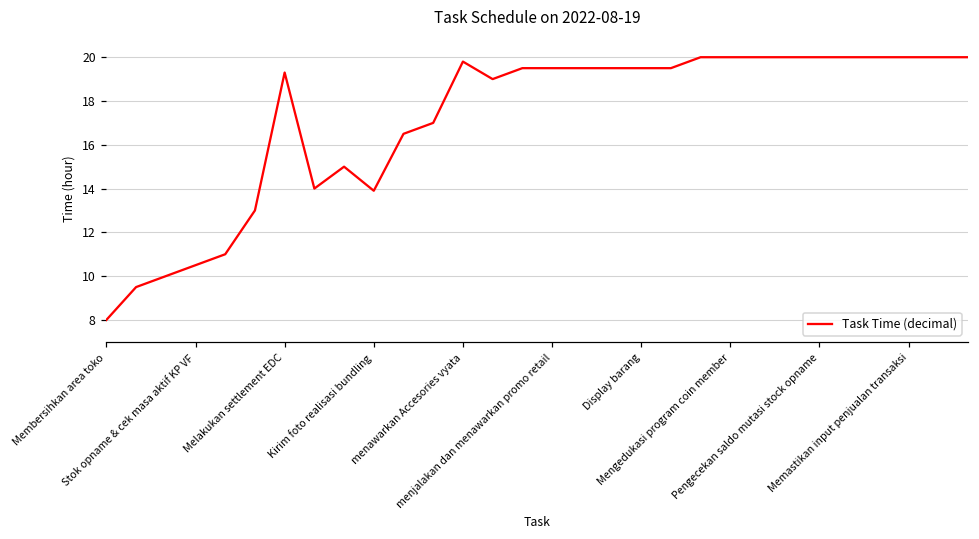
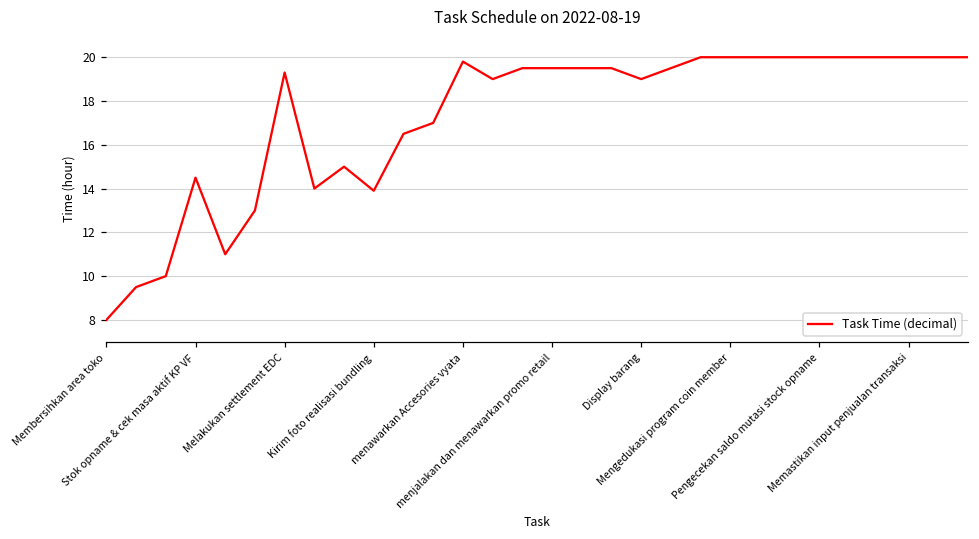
  {
    "Membersihkan area toko": 8.0,
-   "Stok opname & cek masa aktif KP VF": 10.5,
+   "Stok opname & cek masa aktif KP VF": 14.5,
    "Melakukan settlement EDC": 19.3,
    "Kirim foto realisasi bundling": 13.9,
    "menawarkan Accesories vyata": 19.8,
    "menjalakan dan menawarkan promo retail": 19.5,
-   "Display barang": 19.5,
+   "Display barang": 19.0,
    "Mengedukasi program coin member": 20.0,
    "Pengecekan saldo mutasi stock opname": 20.0,
    "Memastikan input penjualan transaksi": 20.0
  }
